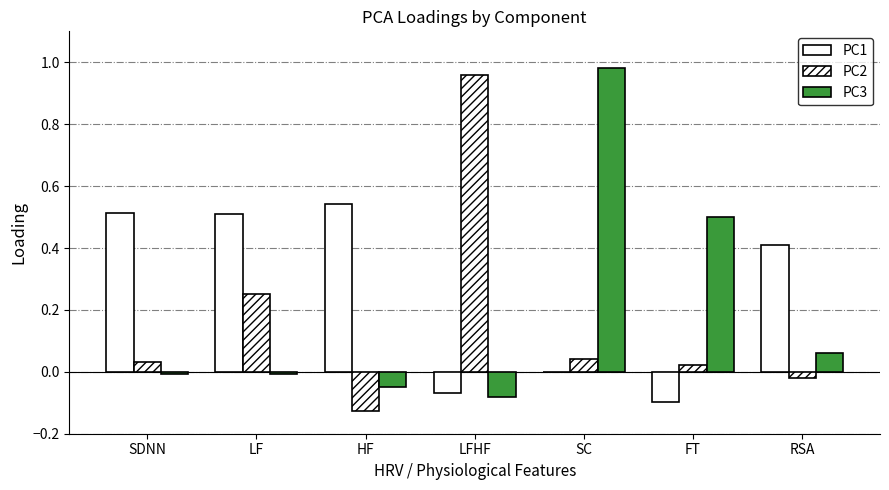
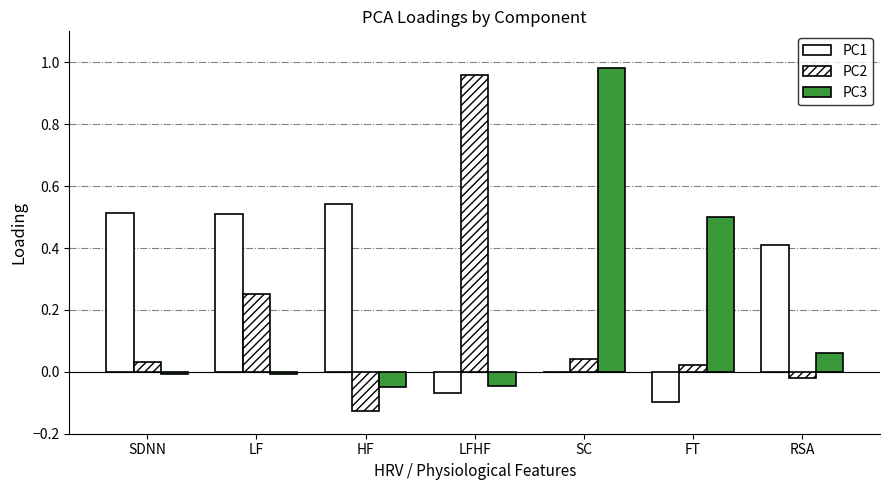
  {
    "PC3": {
      "SDNN": -0.01,
      "HF": -0.05,
-     "LFHF": -0.08,
+     "LFHF": -0.04,
      "SC": 0.98,
      "FT": 0.50,
      "RSA": 0.06
    }
  }
